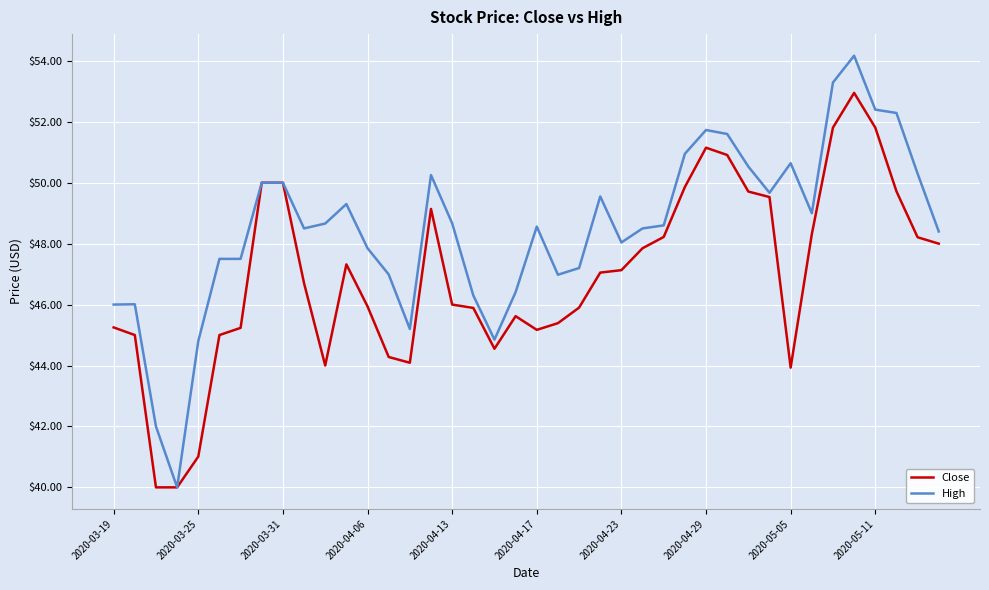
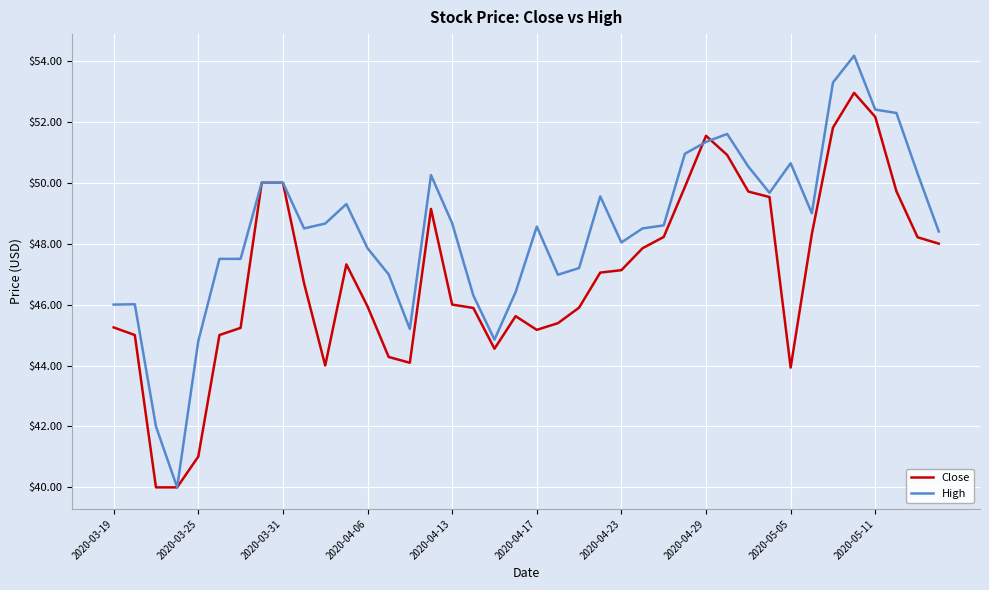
  {
    "Close": {
      "2020-03-19": "$45.3",
      "2020-03-25": "$41.0",
      "2020-04-06": "$45.9",
      "2020-04-13": "$46.0",
      "2020-04-17": "$45.2",
      "2020-04-23": "$47.1",
-     "2020-04-29": "$51.2",
+     "2020-04-29": "$51.5",
      "2020-05-05": "$43.9",
-     "2020-05-11": "$51.8"
+     "2020-05-11": "$52.2"
    },
    "High": {
      "2020-03-19": "$46.0",
      "2020-03-25": "$44.8",
      "2020-04-06": "$47.9",
      "2020-04-13": "$48.7",
      "2020-04-17": "$48.6",
      "2020-04-23": "$48.0",
-     "2020-04-29": "$51.7",
+     "2020-04-29": "$51.3",
      "2020-05-05": "$50.6",
      "2020-05-11": "$52.4"
    }
  }
